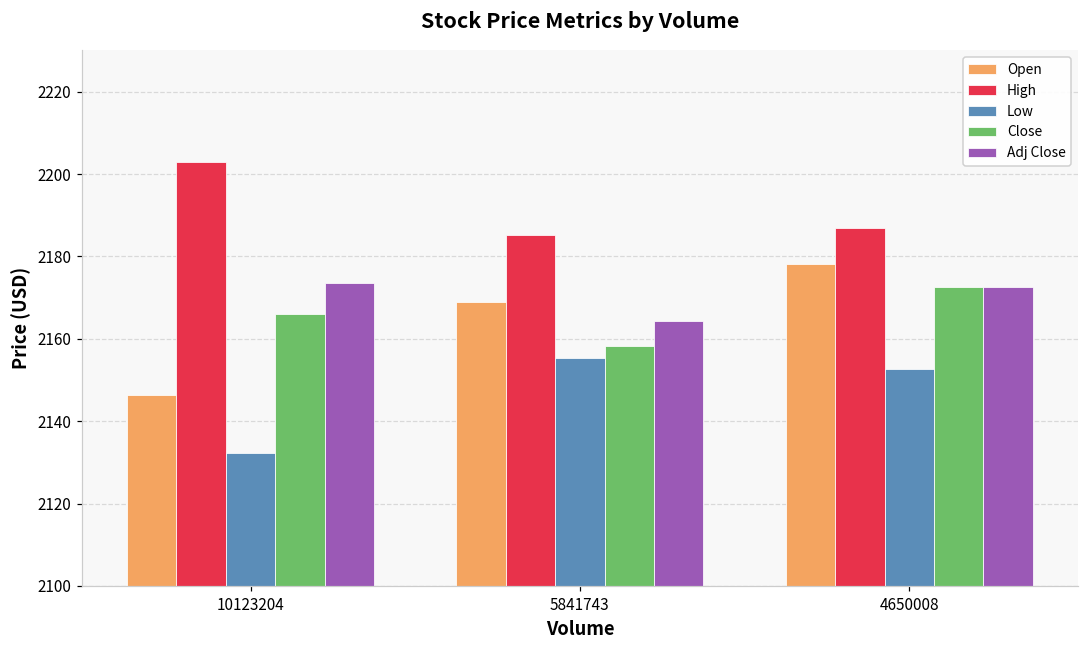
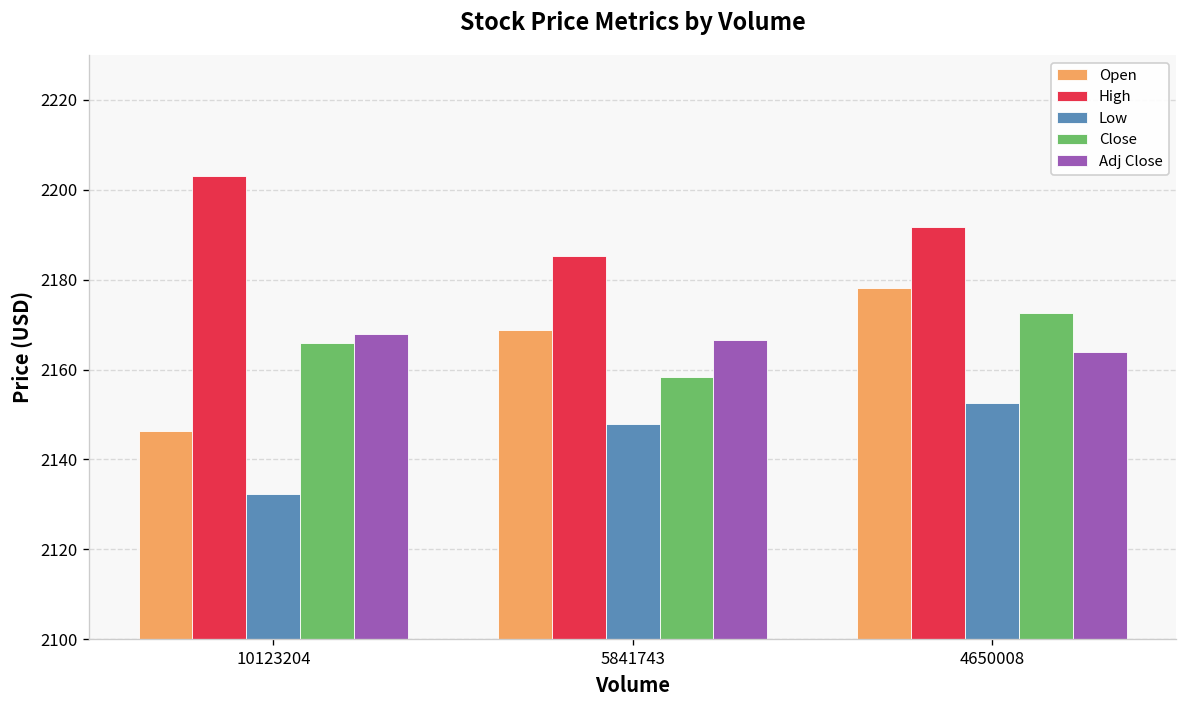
  {
    "Open": {
      "10123204": 2146,
      "5841743": 2169,
      "4650008": 2178
    },
    "High": {
      "10123204": 2203,
      "5841743": 2185,
-     "4650008": 2187
+     "4650008": 2192
    },
    "Low": {
      "10123204": 2132,
-     "5841743": 2155,
+     "5841743": 2148,
      "4650008": 2153
    },
    "Close": {
      "10123204": 2166,
      "5841743": 2158,
      "4650008": 2173
    },
    "Adj Close": {
-     "10123204": 2174,
-     "5841743": 2164,
-     "4650008": 2173
+     "10123204": 2168,
+     "5841743": 2167,
+     "4650008": 2164
    }
  }
